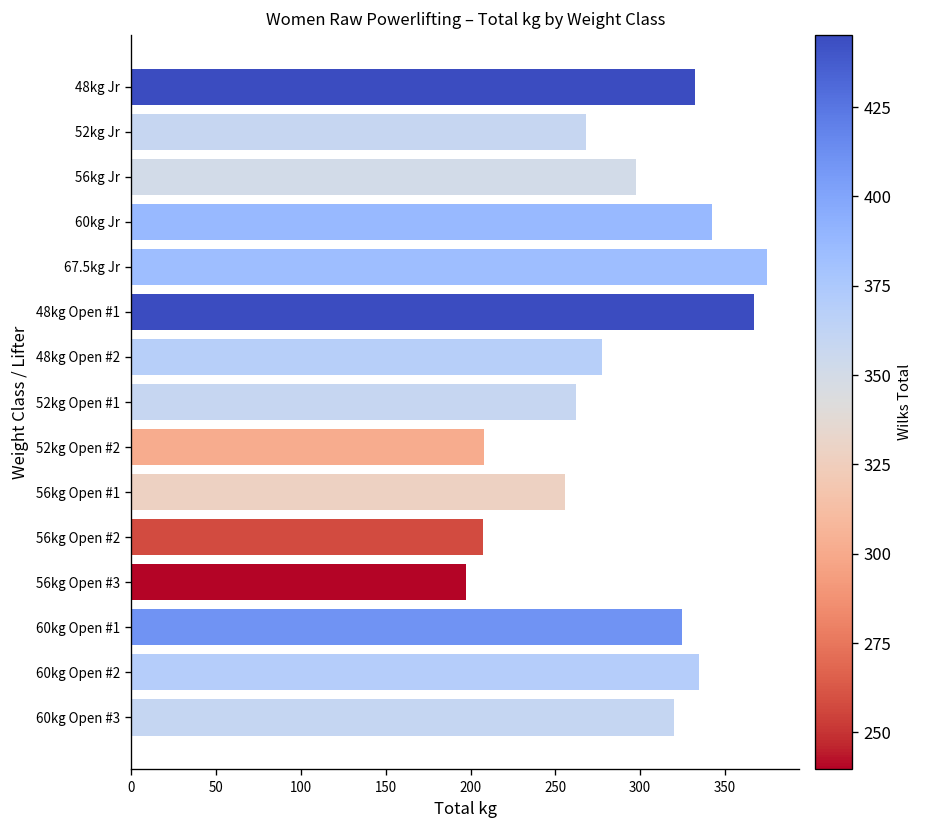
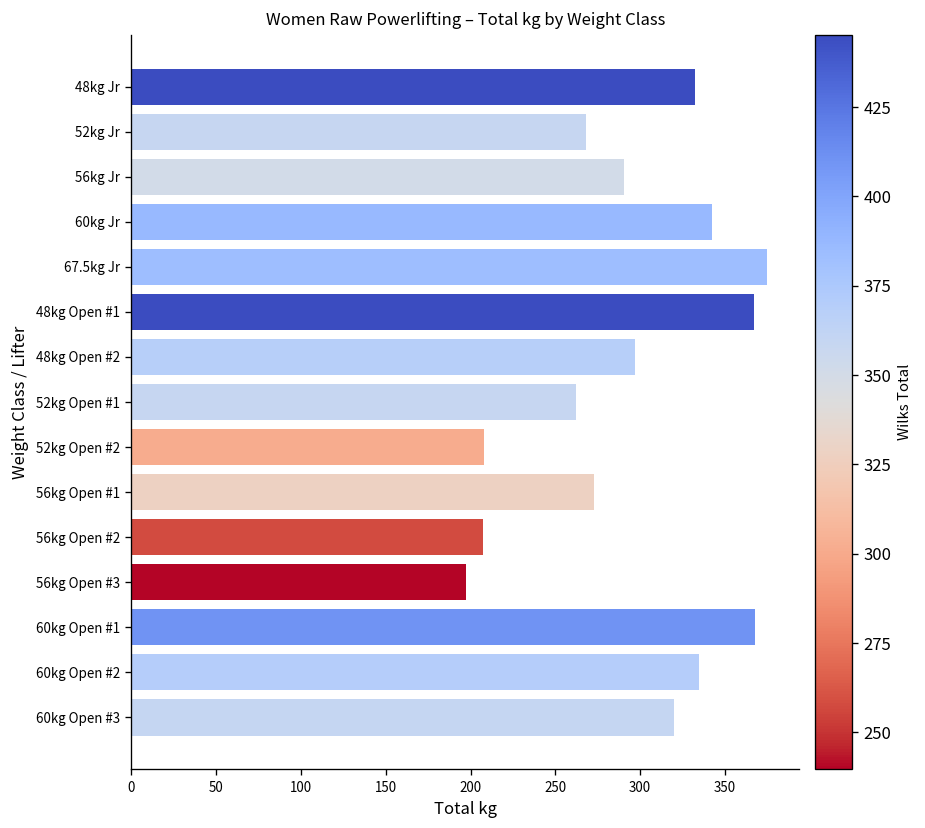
  {
    "48kg Jr": 333,
    "52kg Jr": 268,
-   "56kg Jr": 298,
+   "56kg Jr": 291,
    "60kg Jr": 343,
    "67.5kg Jr": 375,
    "48kg Open #1": 367,
-   "48kg Open #2": 278,
+   "48kg Open #2": 297,
    "52kg Open #1": 262,
    "52kg Open #2": 208,
-   "56kg Open #1": 256,
+   "56kg Open #1": 273,
    "56kg Open #2": 208,
    "56kg Open #3": 198,
-   "60kg Open #1": 325,
+   "60kg Open #1": 368,
    "60kg Open #2": 335,
    "60kg Open #3": 320
  }
